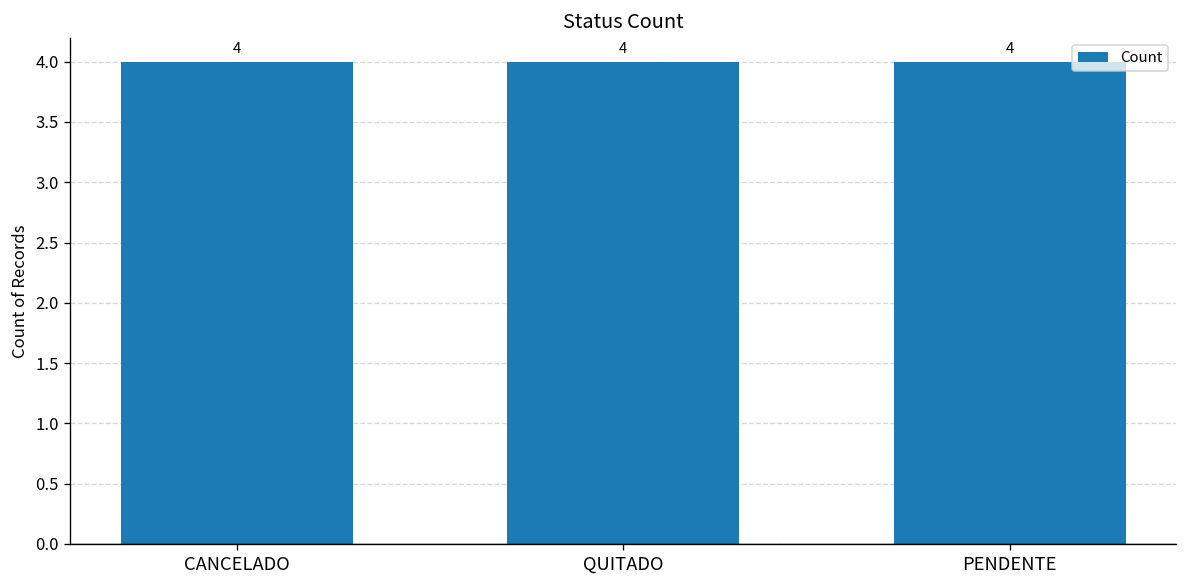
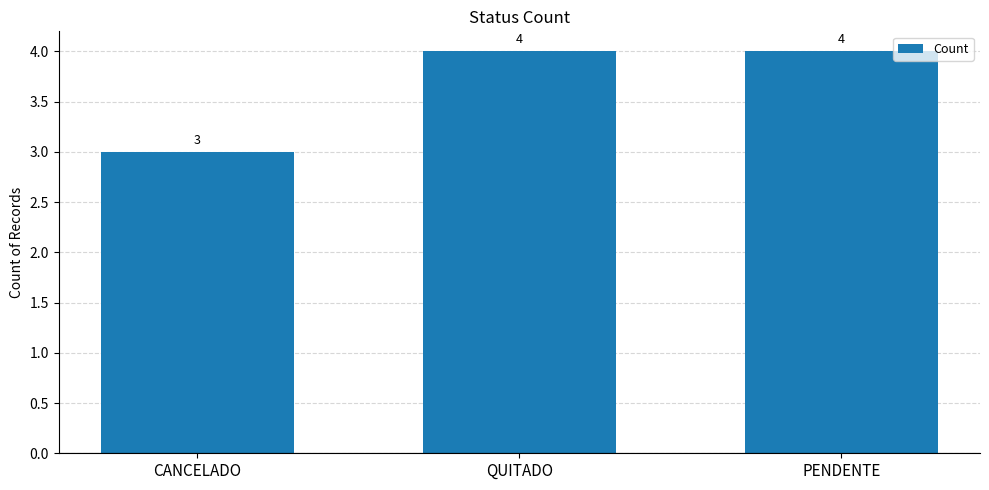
  {
-   "CANCELADO": 4,
+   "CANCELADO": 3,
    "QUITADO": 4,
    "PENDENTE": 4
  }
